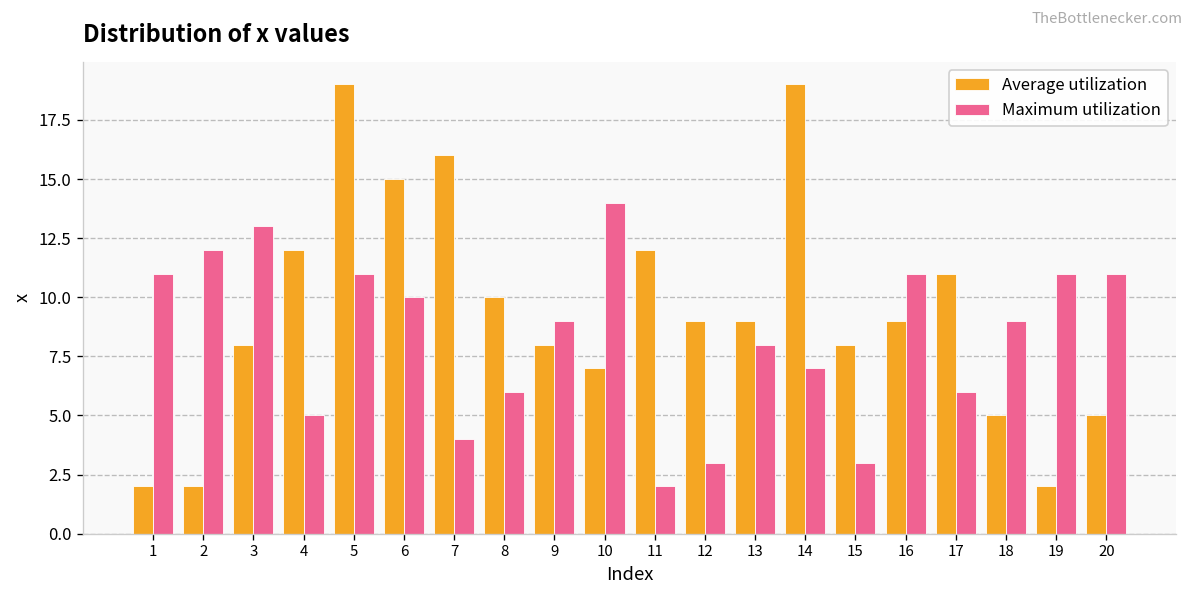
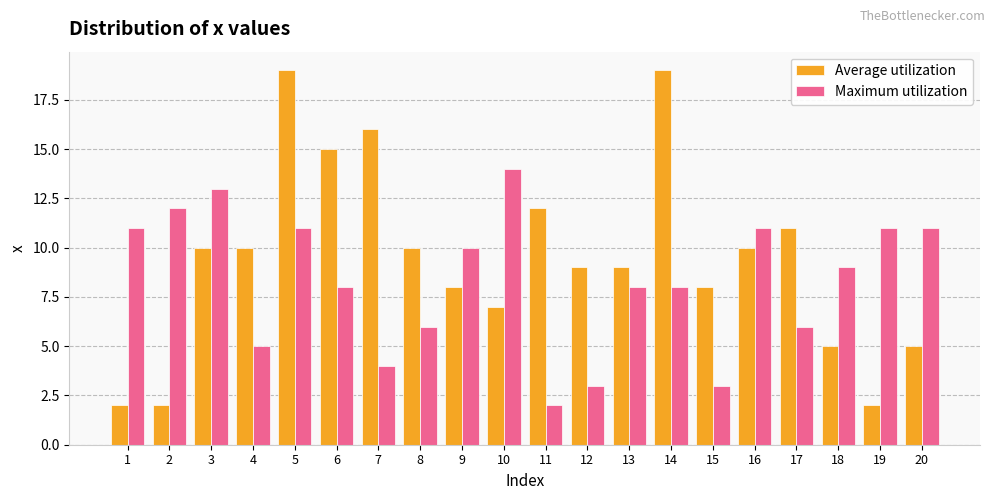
  {
    "Average utilization": {
      "1": 2,
      "2": 2,
-     "3": 8,
-     "4": 12,
+     "3": 10,
+     "4": 10,
      "5": 19,
      "6": 15,
      "7": 16,
      "8": 10,
      "9": 8,
      "10": 7,
      "11": 12,
      "12": 9,
      "13": 9,
      "14": 19,
      "15": 8,
-     "16": 9,
+     "16": 10,
      "17": 11,
      "18": 5,
      "19": 2,
      "20": 5
    },
    "Maximum utilization": {
      "1": 11,
      "2": 12,
      "3": 13,
      "4": 5,
      "5": 11,
-     "6": 10,
+     "6": 8,
      "7": 4,
      "8": 6,
-     "9": 9,
+     "9": 10,
      "10": 14,
      "11": 2,
      "12": 3,
      "13": 8,
-     "14": 7,
+     "14": 8,
      "15": 3,
      "16": 11,
      "17": 6,
      "18": 9,
      "19": 11,
      "20": 11
    }
  }
